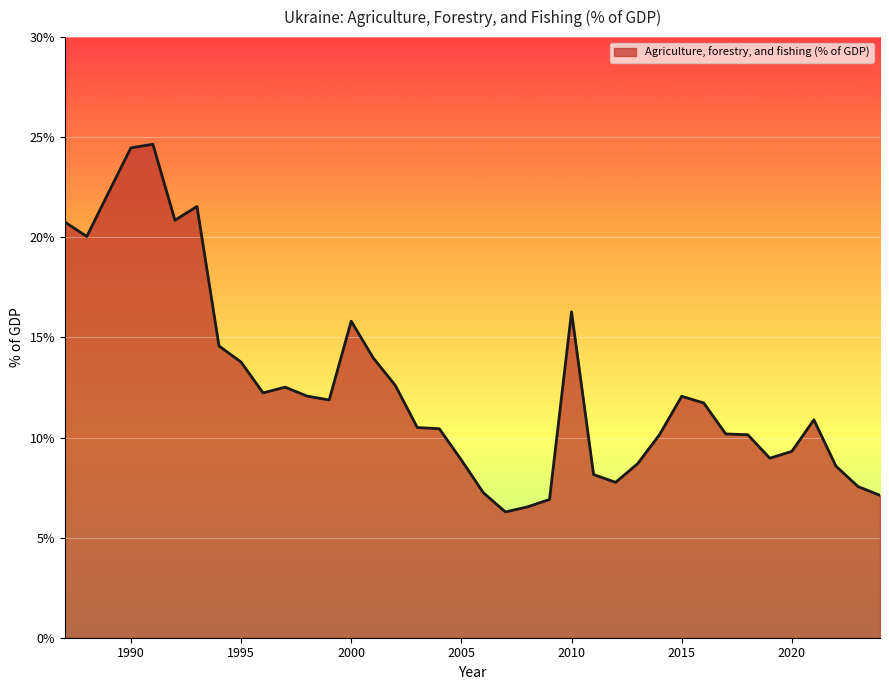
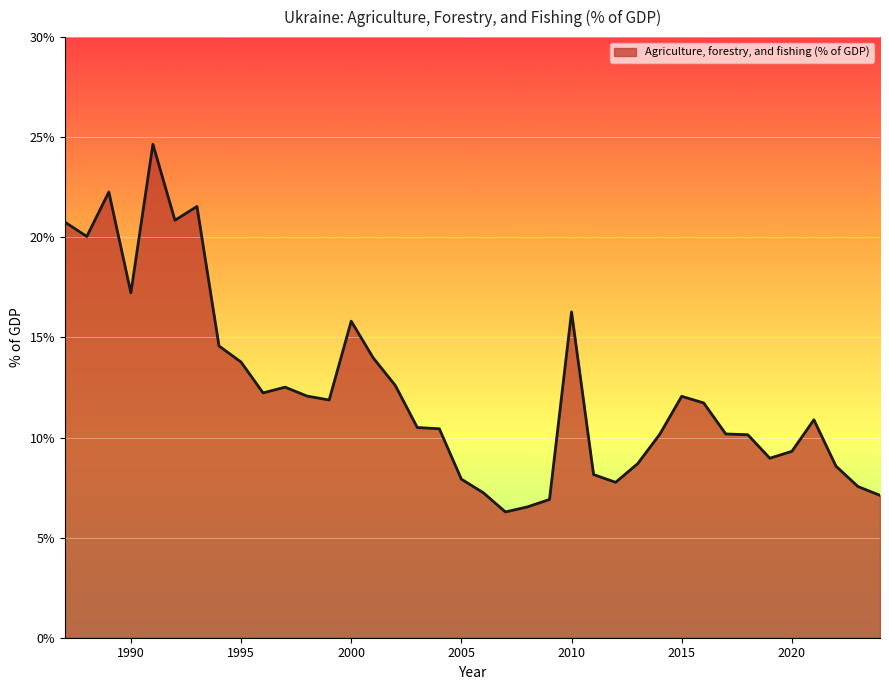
  {
-   "1990": "24.5%",
+   "1990": "17.2%",
    "1995": "13.8%",
    "2000": "15.8%",
-   "2005": "8.9%",
+   "2005": "7.9%",
    "2010": "16.3%",
    "2015": "12.1%",
    "2020": "9.3%"
  }
